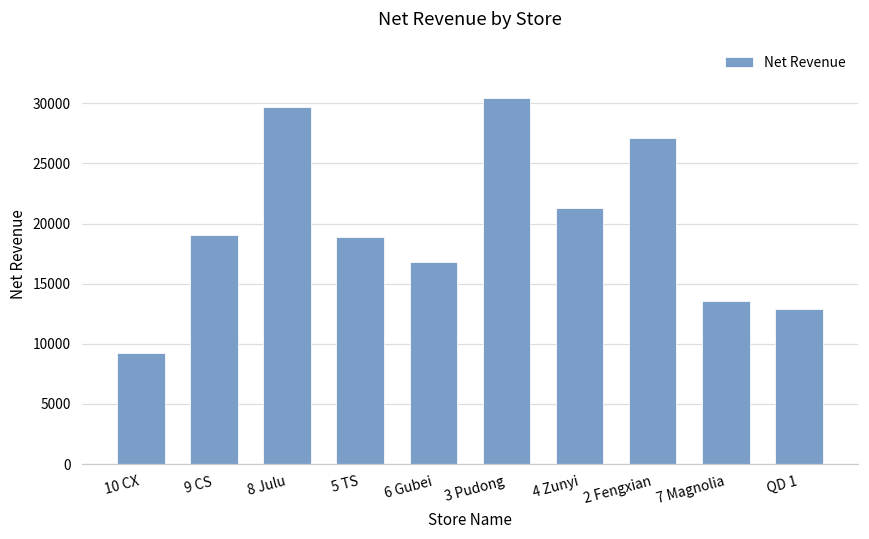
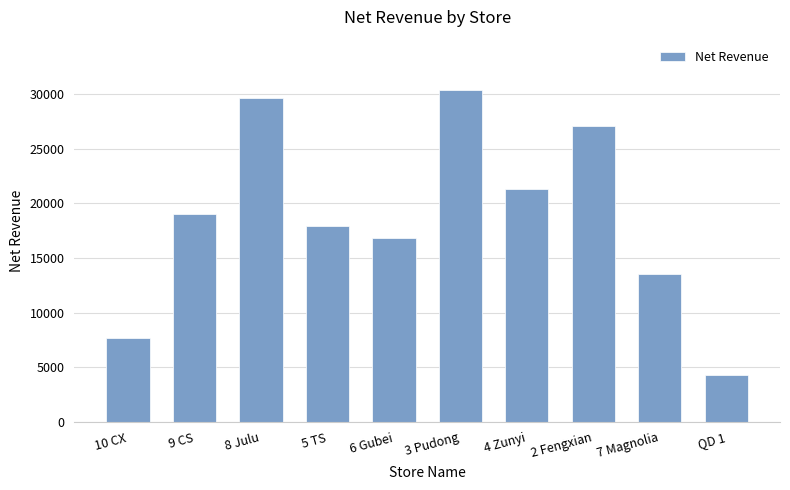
  {
-   "10 CX": 9200,
+   "10 CX": 7700,
    "9 CS": 19000,
    "8 Julu": 29700,
-   "5 TS": 18900,
+   "5 TS": 18000,
    "6 Gubei": 16800,
    "3 Pudong": 30400,
    "4 Zunyi": 21300,
    "2 Fengxian": 27100,
    "7 Magnolia": 13500,
-   "QD 1": 12900
+   "QD 1": 4300
  }
